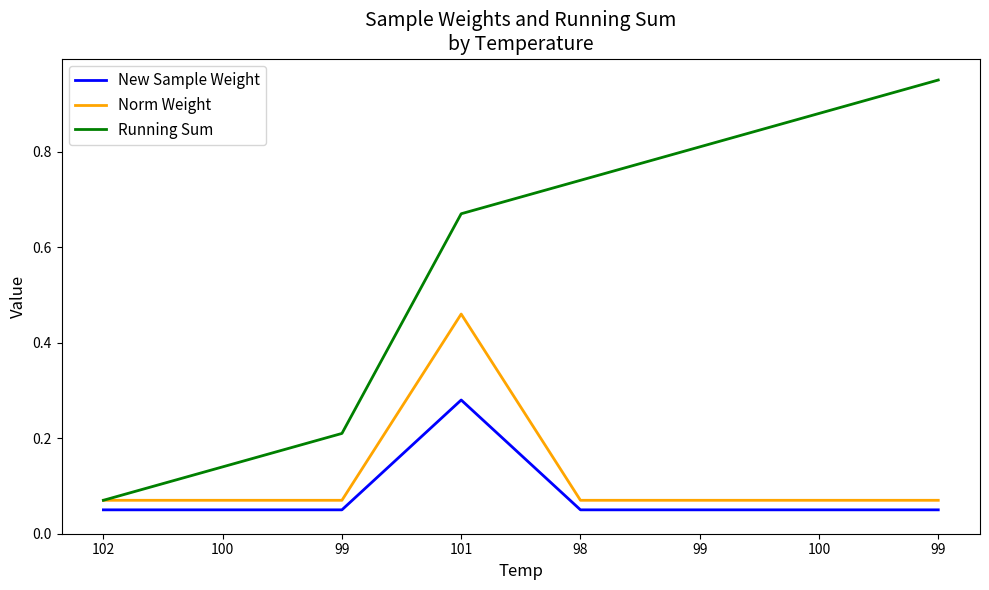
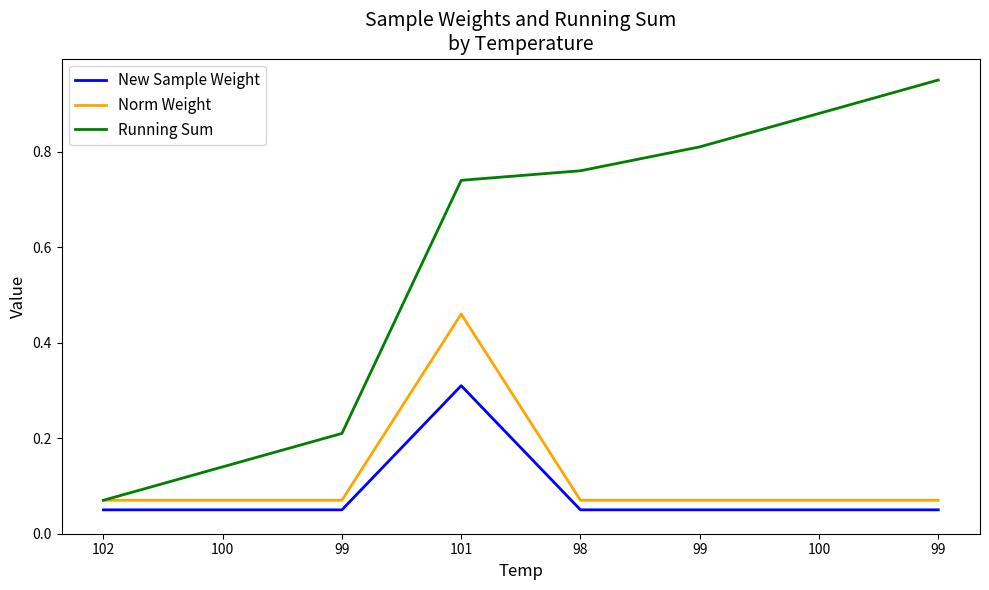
  {
    "New Sample Weight": {
      "102": 0.05,
-     "101": 0.28,
+     "101": 0.31,
      "98": 0.05
    },
    "Norm Weight": {
      "101": 0.46,
      "98": 0.07
    },
    "Running Sum": {
-     "101": 0.67,
-     "98": 0.74
+     "101": 0.74,
+     "98": 0.76
    }
  }
